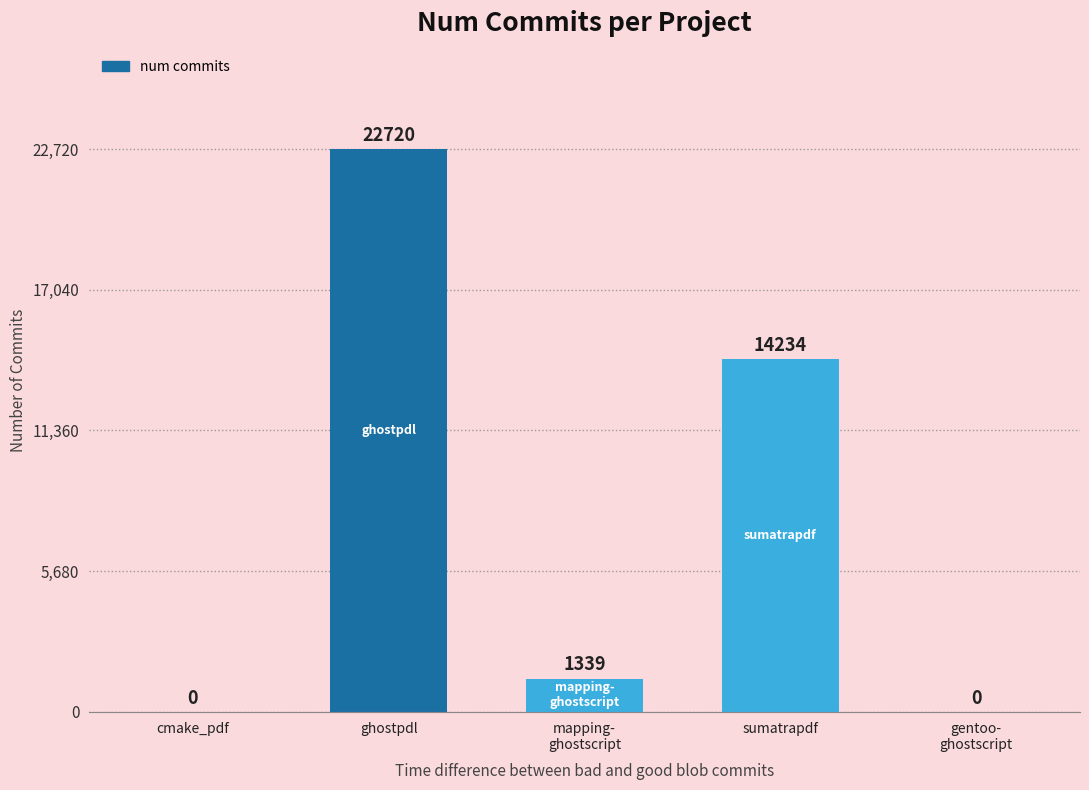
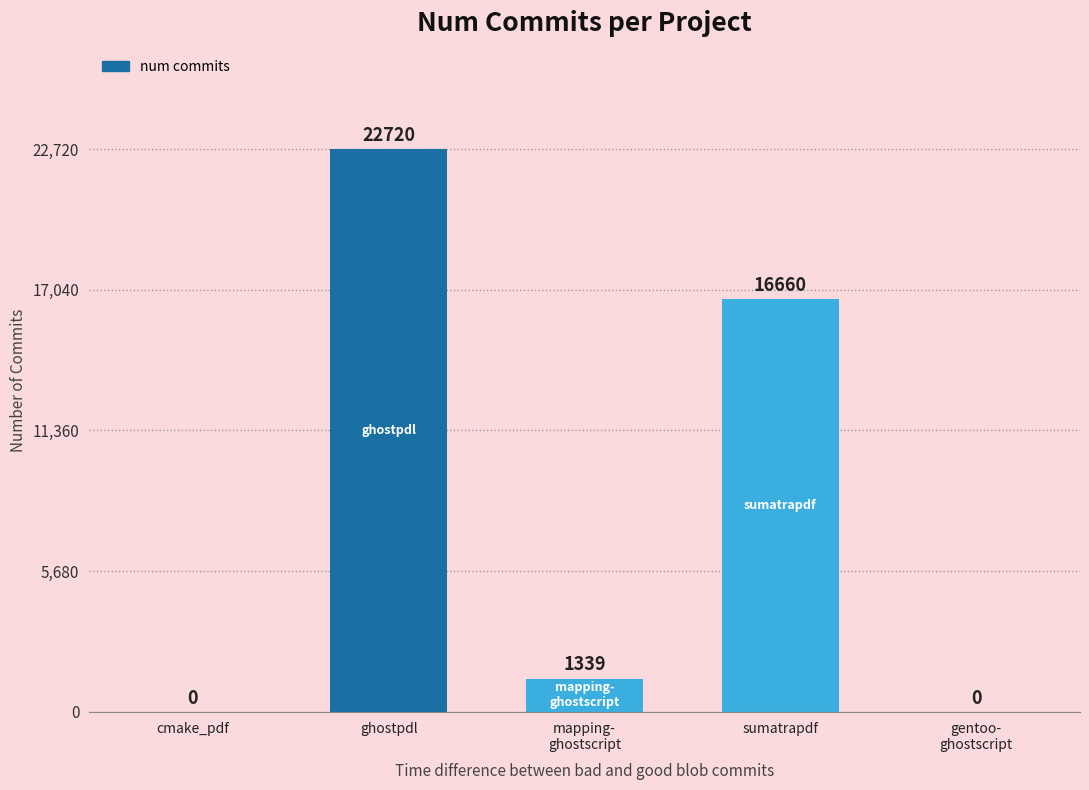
  {
    "cmake_pdf": 0,
    "ghostpdl": 22720,
    "mapping- ghostscript": 1339,
-   "sumatrapdf": 14234,
+   "sumatrapdf": 16660,
    "gentoo- ghostscript": 0
  }
